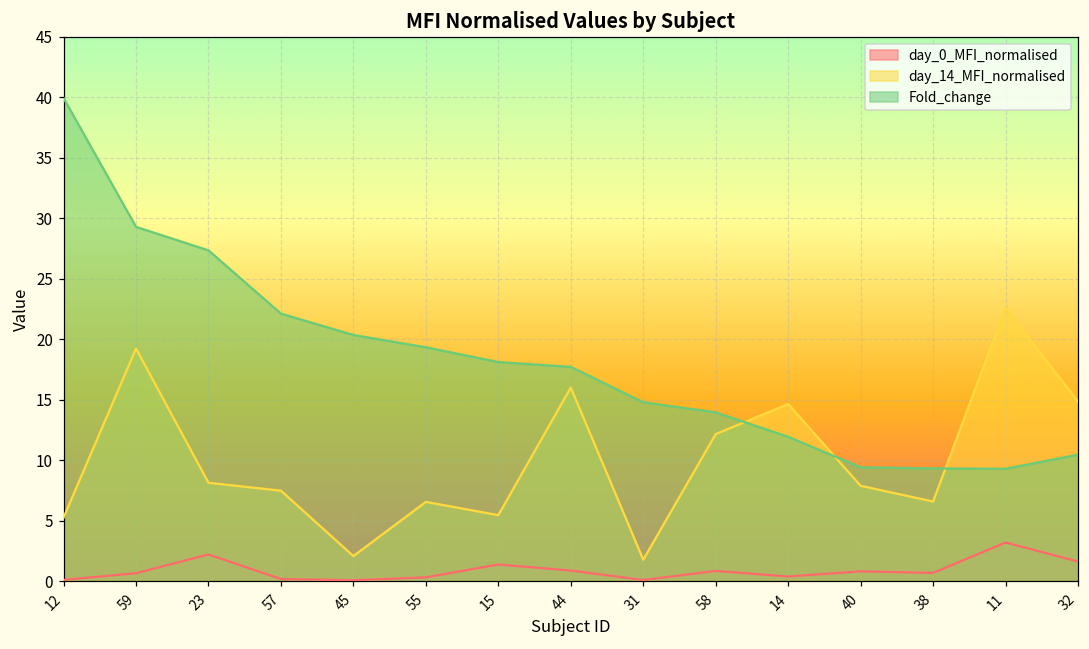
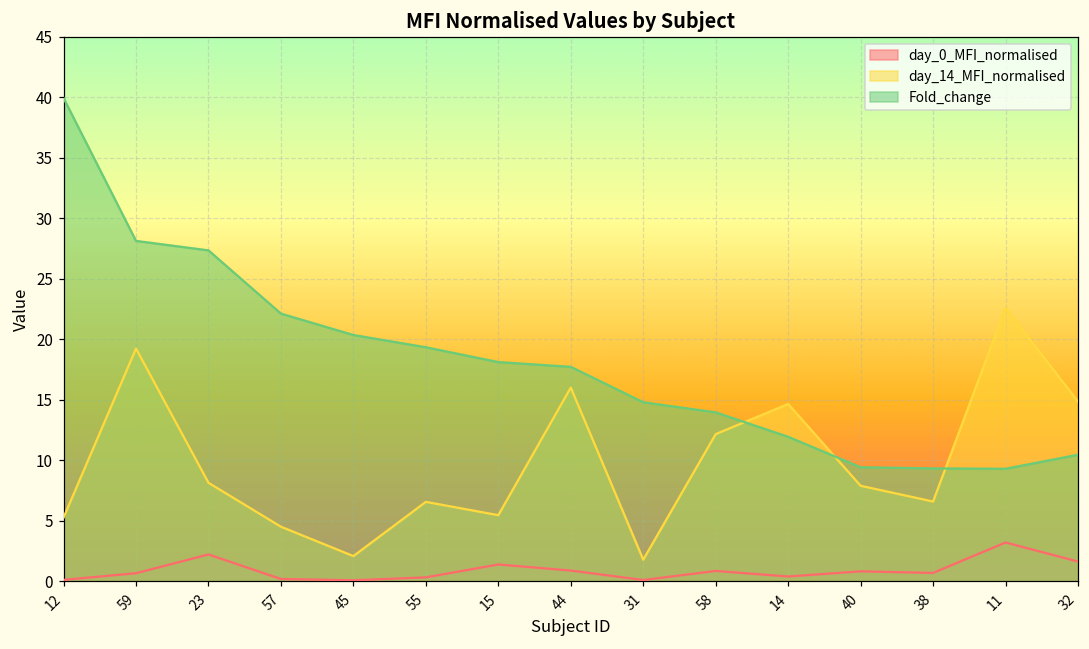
  {
    "day_0_MFI_normalised": {
      "12": 0.1,
      "59": 0.7,
      "23": 2.2,
      "57": 0.2,
      "45": 0.1,
      "55": 0.3,
      "15": 1.4,
      "44": 0.9,
      "31": 0.1,
      "58": 0.9,
      "14": 0.4,
      "40": 0.8,
      "38": 0.7,
      "11": 3.2,
      "32": 1.6
    },
    "day_14_MFI_normalised": {
      "12": 5.3,
      "59": 19.2,
      "23": 8.2,
-     "57": 7.5,
+     "57": 4.5,
      "45": 2.1,
      "55": 6.6,
      "15": 5.5,
      "44": 16.0,
      "31": 1.8,
      "58": 12.2,
      "14": 14.7,
      "40": 7.9,
      "38": 6.6,
      "11": 22.6,
      "32": 14.9
    },
    "Fold_change": {
      "12": 39.9,
-     "59": 29.3,
+     "59": 28.1,
      "23": 27.3,
      "57": 22.1,
      "45": 20.4,
      "55": 19.3,
      "15": 18.1,
      "44": 17.7,
      "31": 14.8,
      "58": 14.0,
      "14": 12.0,
      "40": 9.4,
      "38": 9.3,
      "11": 9.3,
      "32": 10.5
    }
  }
